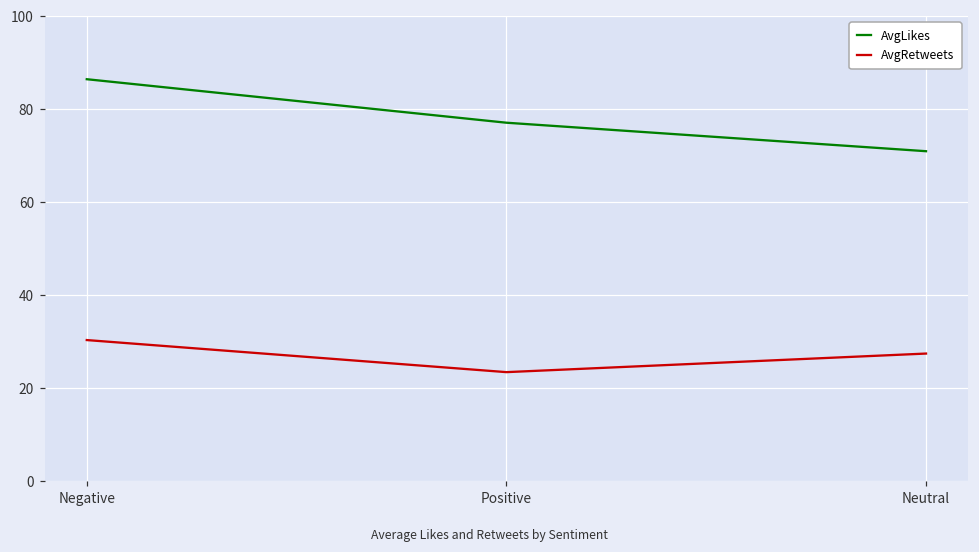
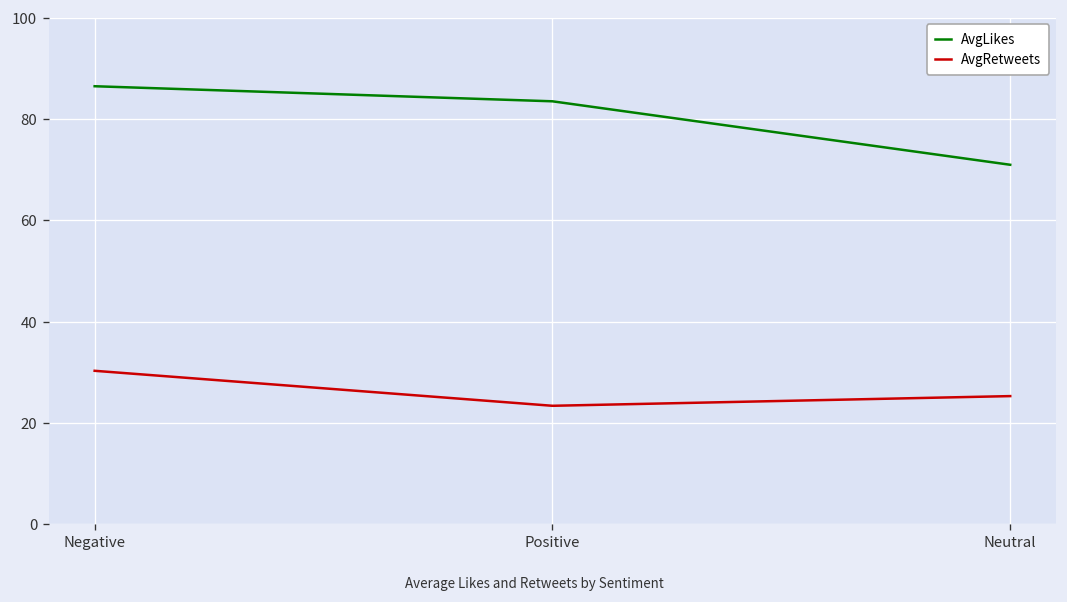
  {
    "AvgLikes": {
      "Negative": 86,
-     "Positive": 77,
+     "Positive": 83,
      "Neutral": 71
    },
    "AvgRetweets": {
      "Negative": 30,
      "Positive": 23,
-     "Neutral": 27
+     "Neutral": 25
    }
  }
